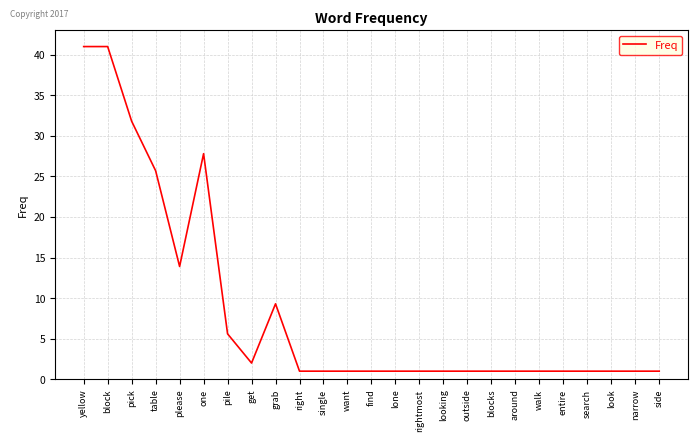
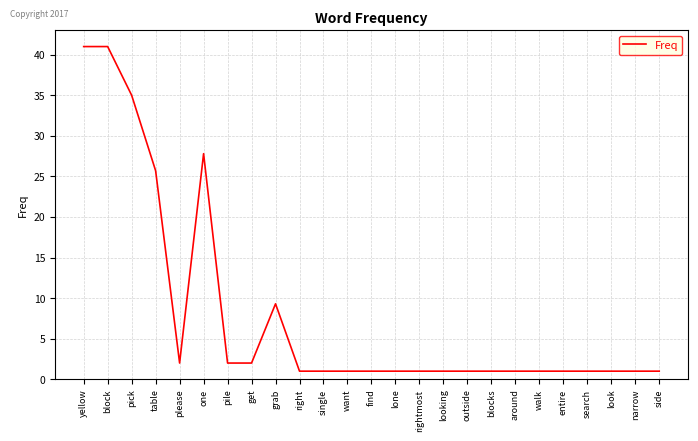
  {
    "yellow": 41,
    "block": 41,
-   "pick": 32,
+   "pick": 35,
    "table": 26,
-   "please": 14,
+   "please": 2,
    "one": 28,
-   "pile": 6,
+   "pile": 2,
    "get": 2,
    "grab": 9,
    "right": 1,
    "single": 1,
    "want": 1,
    "find": 1,
    "lone": 1,
    "rightmost": 1,
    "looking": 1,
    "outside": 1,
    "blocks": 1,
    "around": 1,
    "walk": 1,
    "entire": 1,
    "search": 1,
    "look": 1,
    "narrow": 1,
    "side": 1
  }
